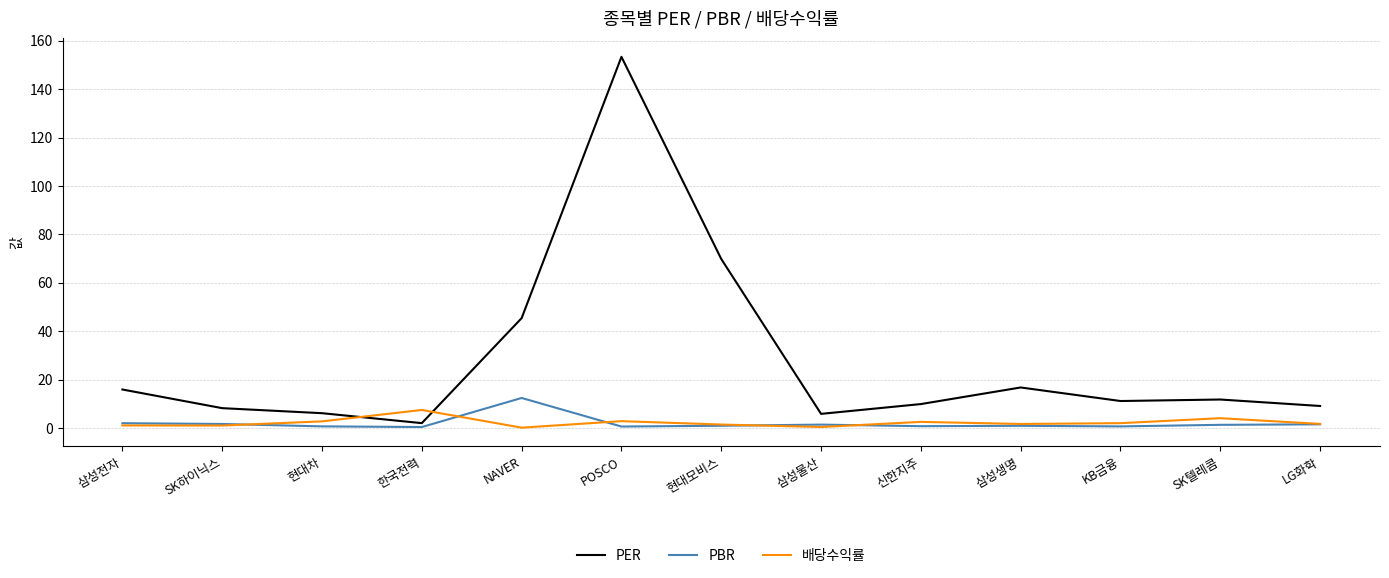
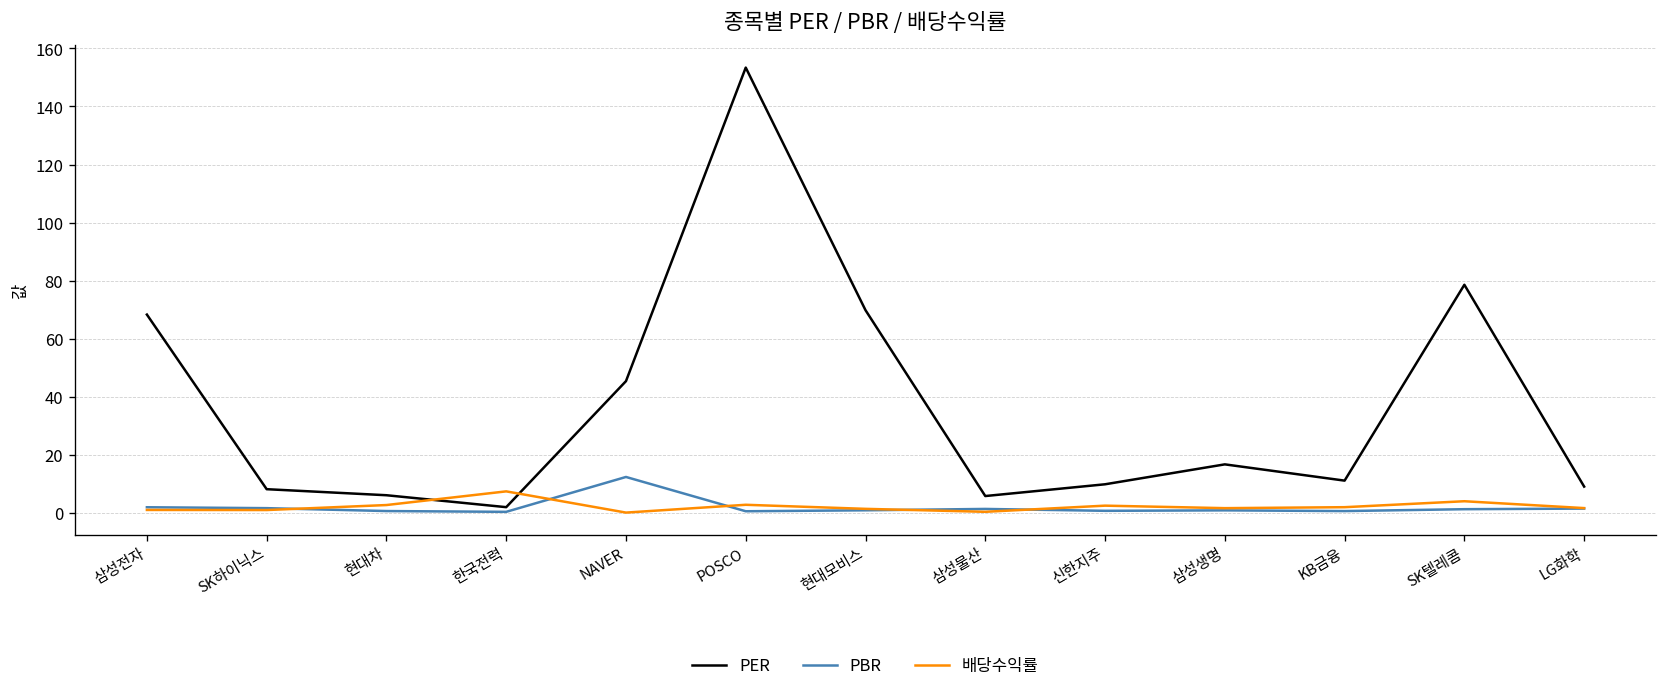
  {
    "PER": {
-     "삼성전자": 16,
+     "삼성전자": 68,
      "SK하이닉스": 8,
      "현대차": 6,
      "한국전력": 2,
      "NAVER": 45,
      "POSCO": 153,
      "현대모비스": 70,
      "삼성물산": 6,
      "신한지주": 10,
      "삼성생명": 17,
      "KB금융": 11,
-     "SK텔레콤": 12,
+     "SK텔레콤": 79,
      "LG화학": 9
    },
    "PBR": {
      "현대차": 1,
      "한국전력": 0,
      "NAVER": 12,
      "POSCO": 1,
      "신한지주": 1,
      "KB금융": 1,
      "SK텔레콤": 1
    },
    "배당수익률": {
      "현대차": 3,
      "한국전력": 7,
      "NAVER": 0,
      "POSCO": 3,
      "신한지주": 3,
      "KB금융": 2,
      "SK텔레콤": 4
    }
  }
